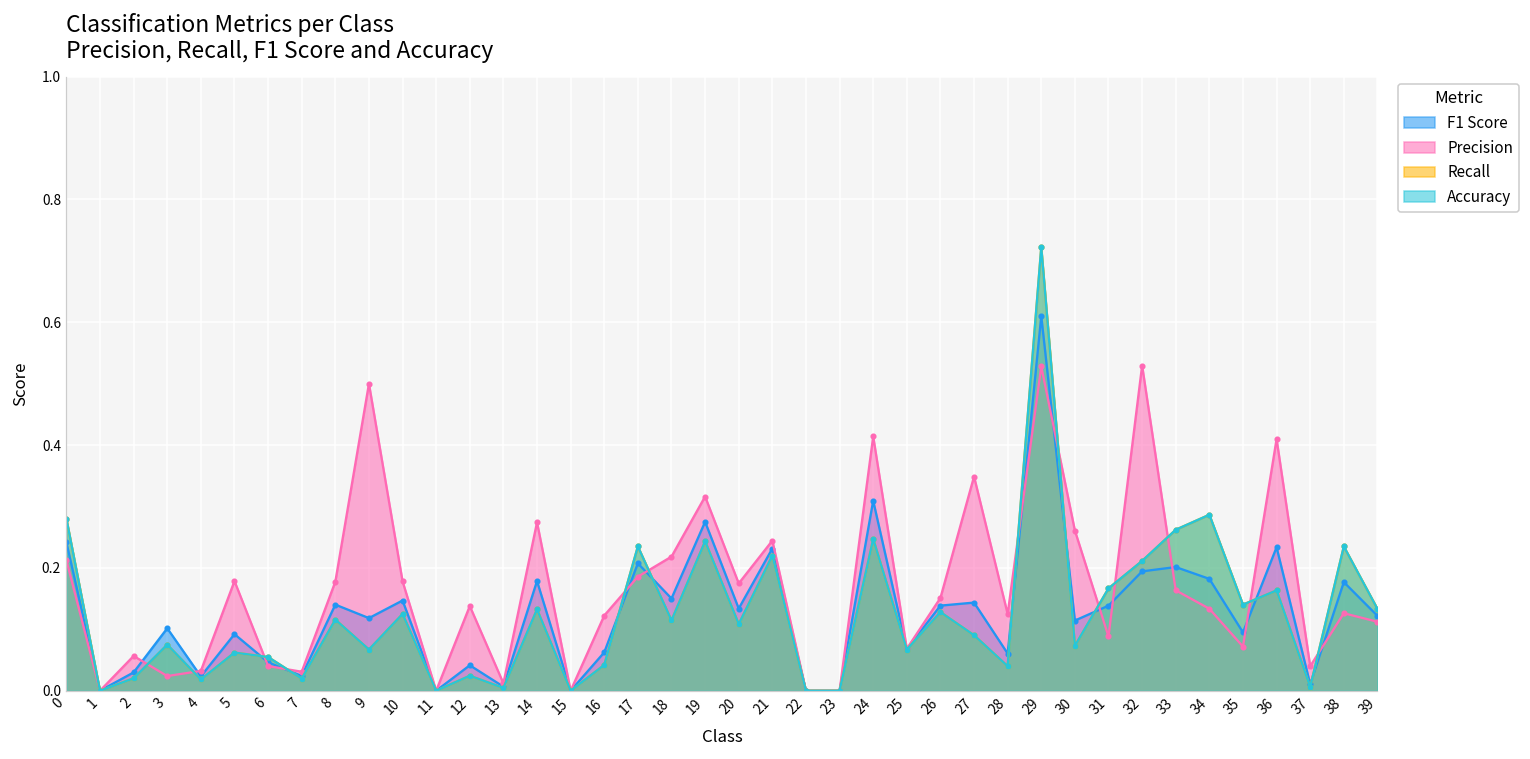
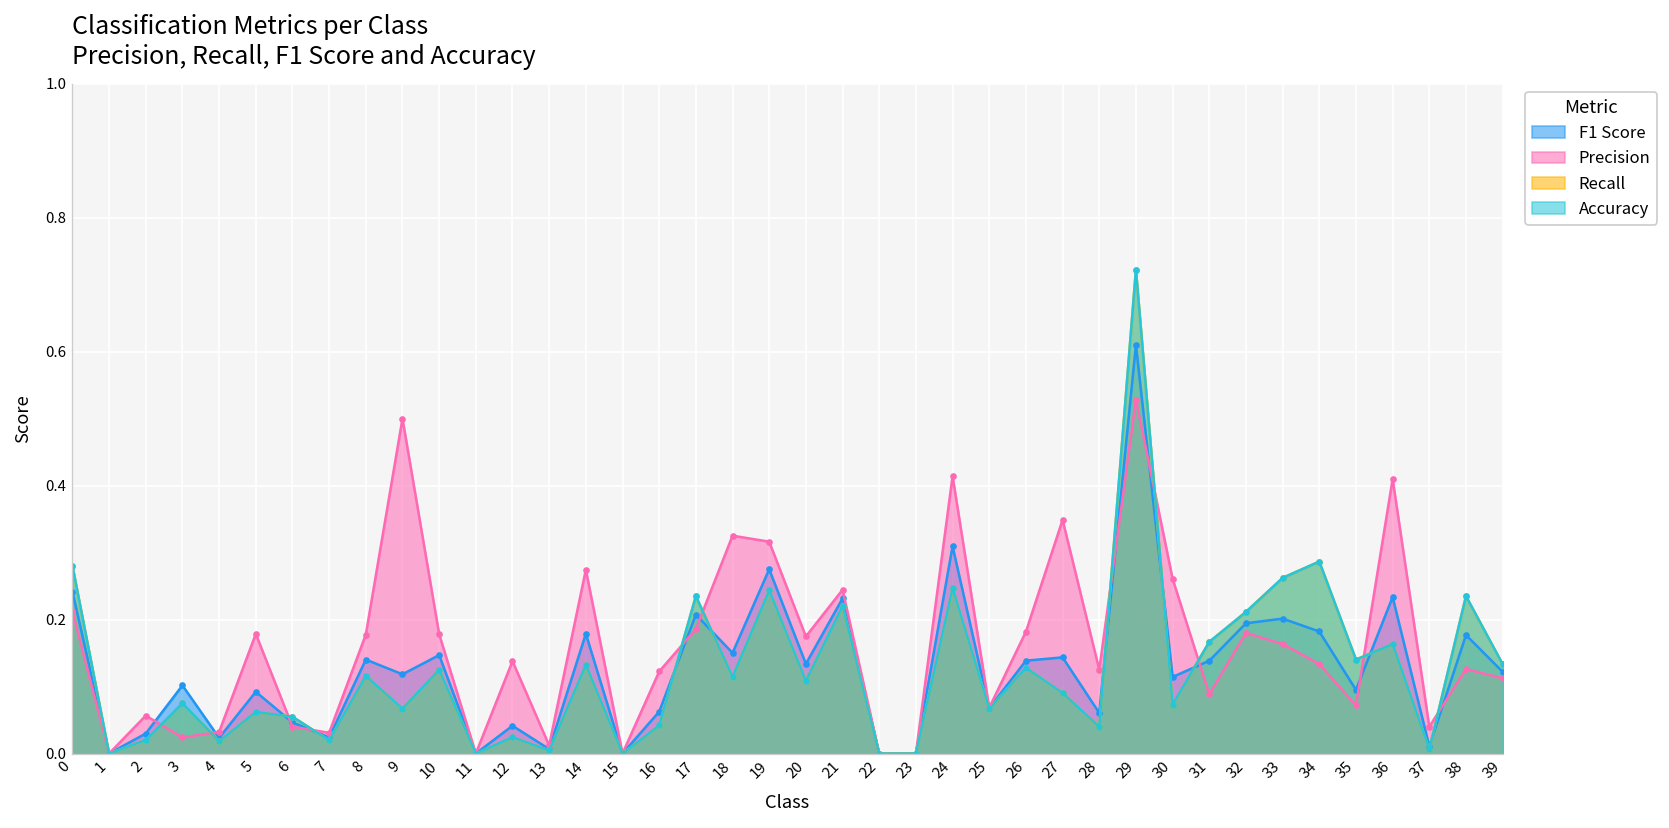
  {
    "Precision": {
      "0": 0.21,
      "2": 0.06,
      "3": 0.02,
      "4": 0.03,
      "5": 0.18,
      "6": 0.04,
      "7": 0.03,
      "8": 0.18,
      "9": 0.50,
      "10": 0.18,
      "12": 0.14,
      "13": 0.01,
      "14": 0.27,
      "16": 0.12,
      "17": 0.19,
-     "18": 0.22,
+     "18": 0.33,
      "19": 0.32,
      "20": 0.17,
      "21": 0.24,
      "24": 0.41,
-     "26": 0.15,
+     "26": 0.18,
      "27": 0.35,
      "28": 0.13,
      "29": 0.53,
      "30": 0.26,
      "31": 0.09,
-     "32": 0.53,
+     "32": 0.18,
      "33": 0.16,
      "34": 0.13,
      "35": 0.07,
      "36": 0.41,
      "37": 0.04,
      "38": 0.13,
      "39": 0.11
    }
  }
